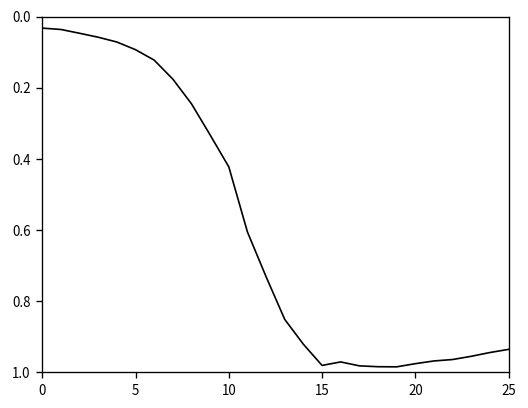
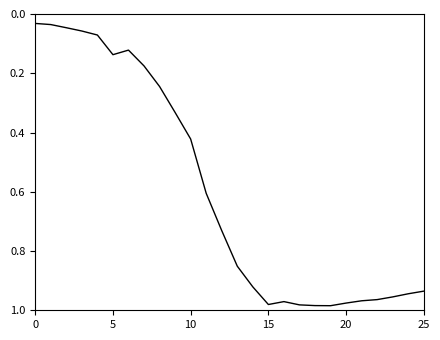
  {
    "0": 0.03,
-   "5": 0.09,
+   "5": 0.14,
    "10": 0.42,
    "15": 0.98,
    "20": 0.98,
    "25": 0.94
  }
